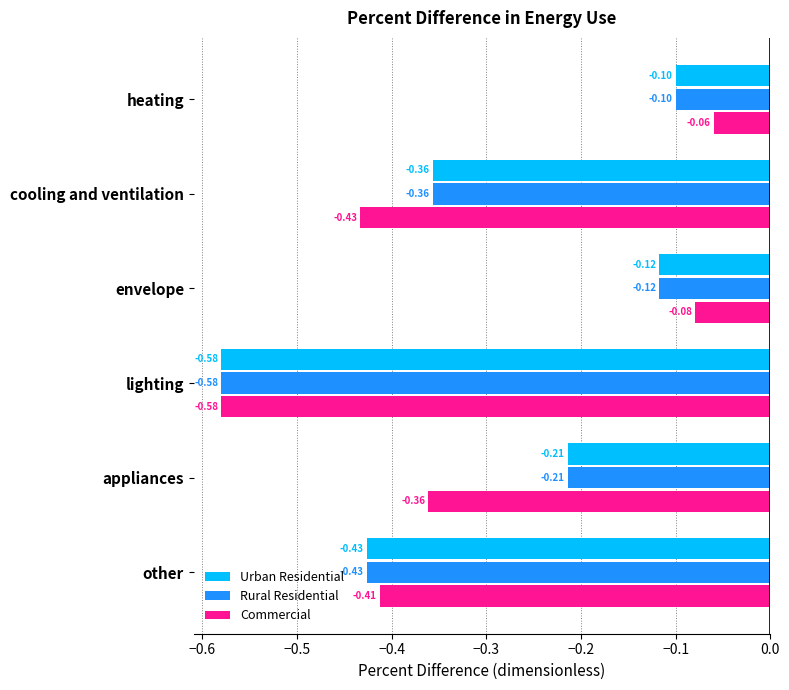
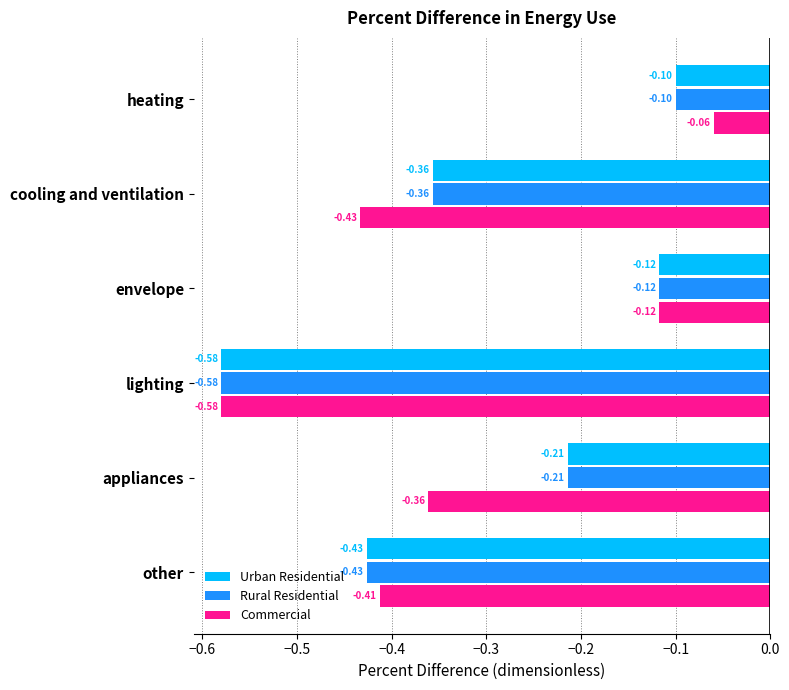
  {
    "Commercial": {
      "heating": -0.06,
      "cooling and ventilation": -0.43,
-     "envelope": -0.08,
+     "envelope": -0.12,
      "lighting": -0.58,
      "appliances": -0.36,
      "other": -0.41
    }
  }
